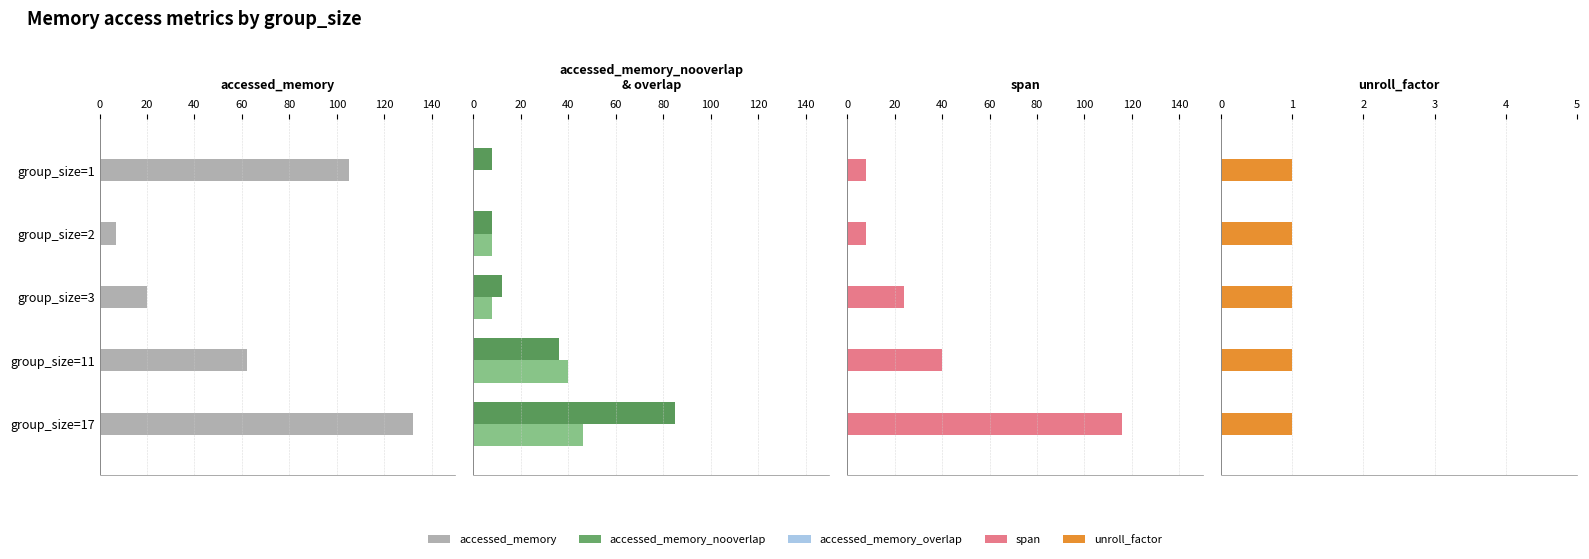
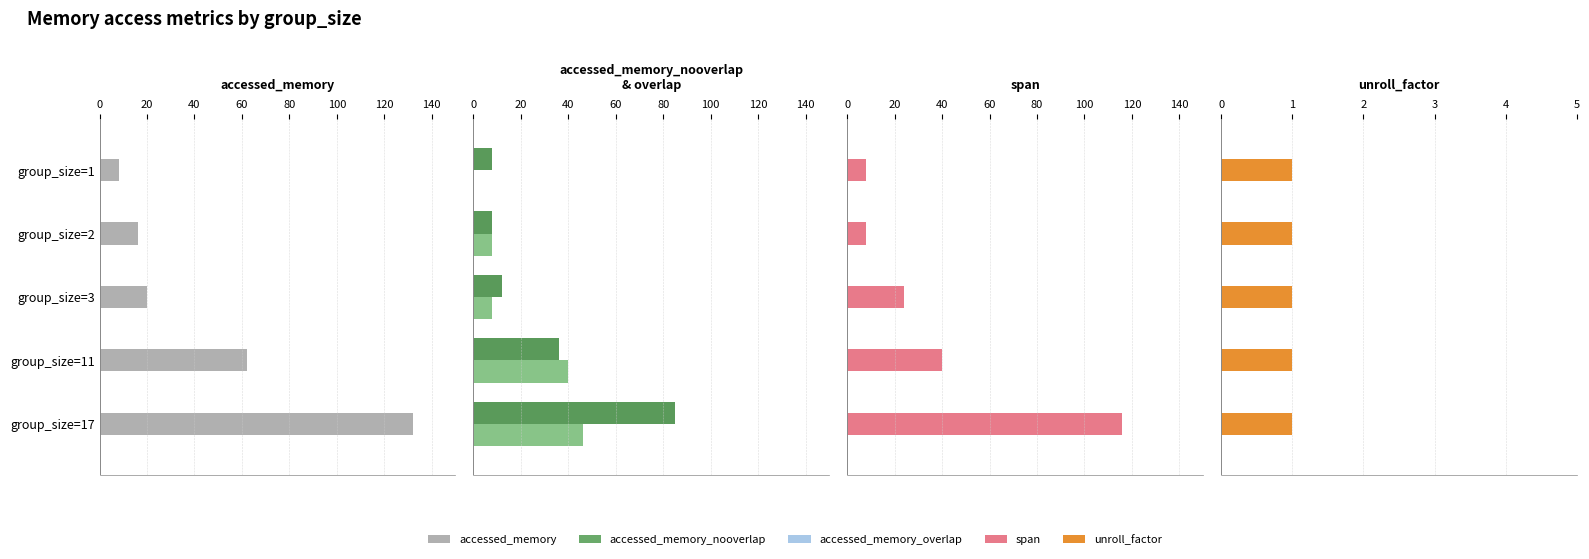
  {
    "accessed_memory": {
-     "group_size=1": 105,
-     "group_size=2": 7,
+     "group_size=1": 8,
+     "group_size=2": 16,
      "group_size=3": 20,
      "group_size=11": 62,
      "group_size=17": 132
    }
  }
